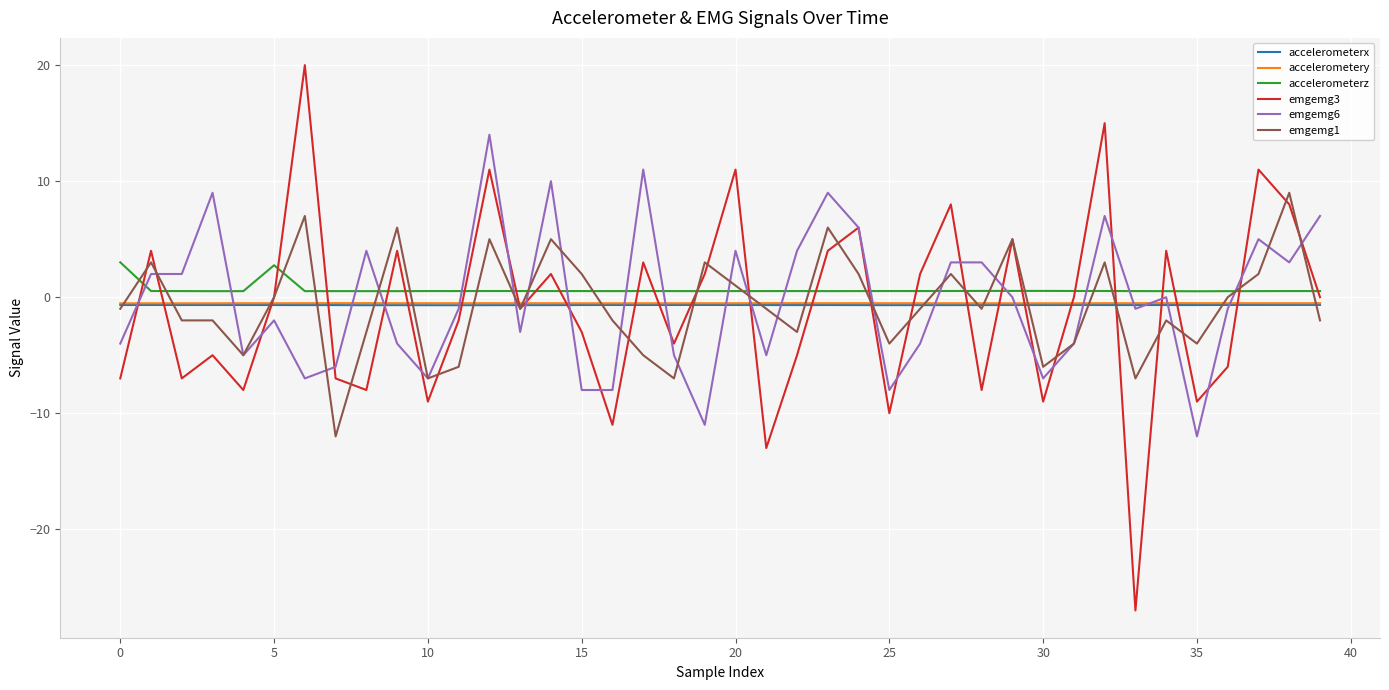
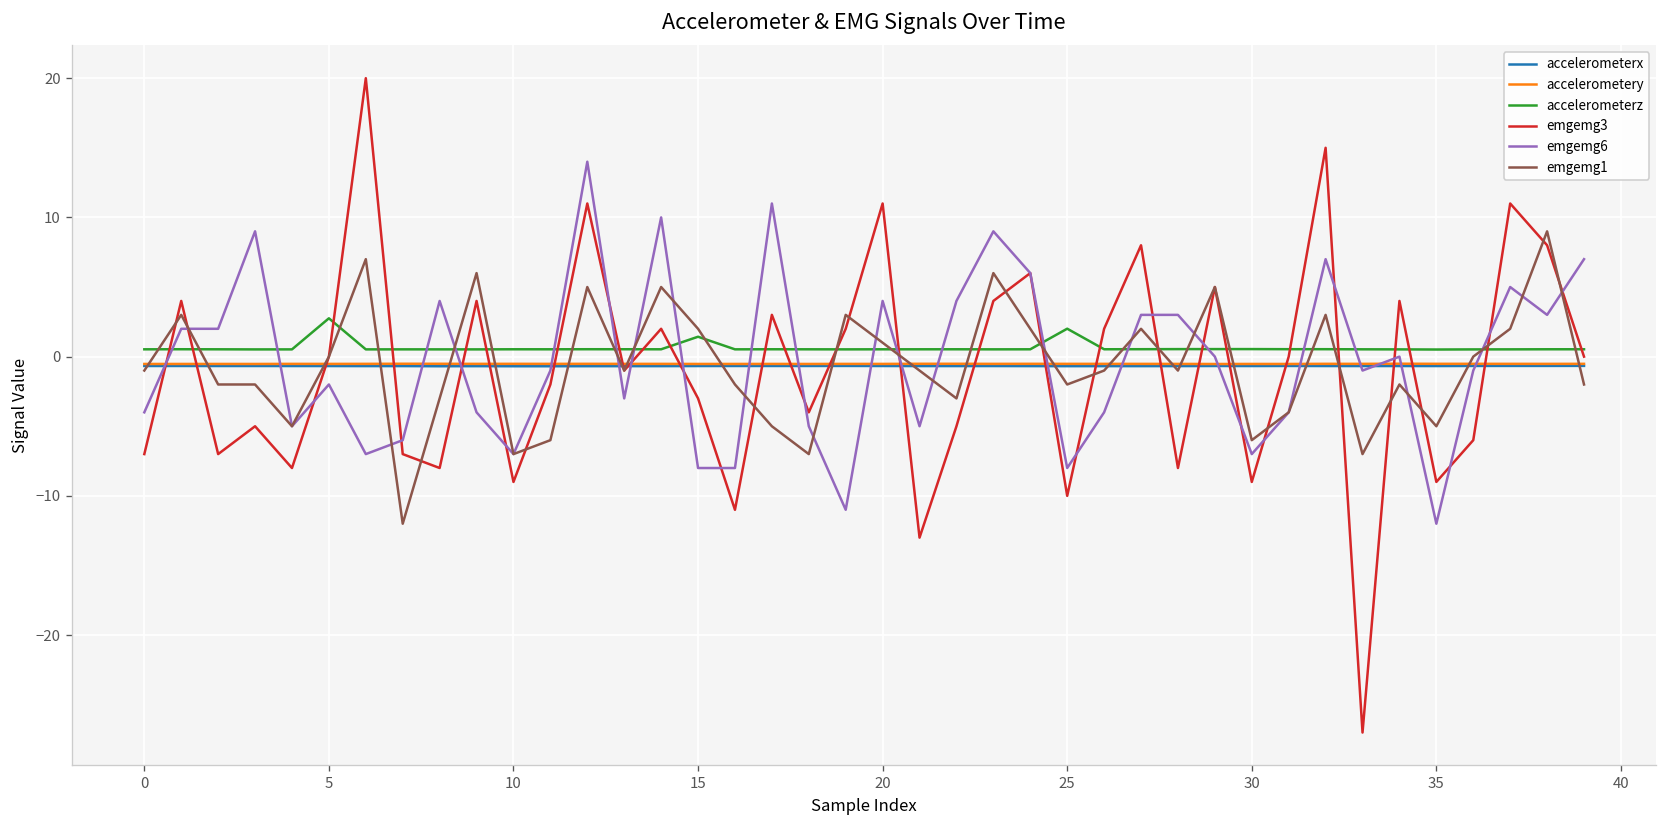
  {
    "accelerometerz": {
-     "0": 3.0,
+     "0": 0.5,
      "5": 2.8,
      "10": 0.5,
-     "15": 0.5,
+     "15": 1.4,
      "20": 0.5,
-     "25": 0.5,
+     "25": 2.0,
      "30": 0.5,
      "35": 0.5
    },
    "emgemg3": {
      "0": -7.0,
      "10": -9.0,
      "15": -3.0,
      "20": 11.0,
      "25": -10.0,
      "30": -9.0,
      "35": -9.0
    },
    "emgemg6": {
      "0": -4.0,
      "5": -2.0,
      "15": -8.0,
      "20": 4.0,
      "25": -8.0,
      "30": -7.0,
      "35": -12.0
    },
    "emgemg1": {
      "0": -1,
      "15": 2,
      "20": 1,
-     "25": -4,
+     "25": -2,
      "30": -6,
-     "35": -4
+     "35": -5
    }
  }
